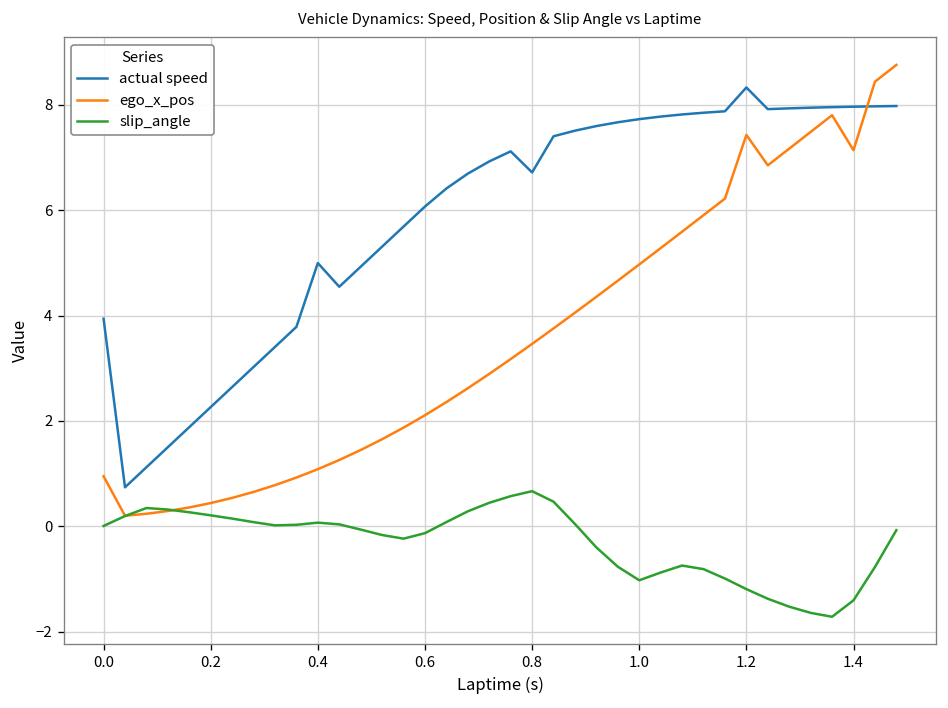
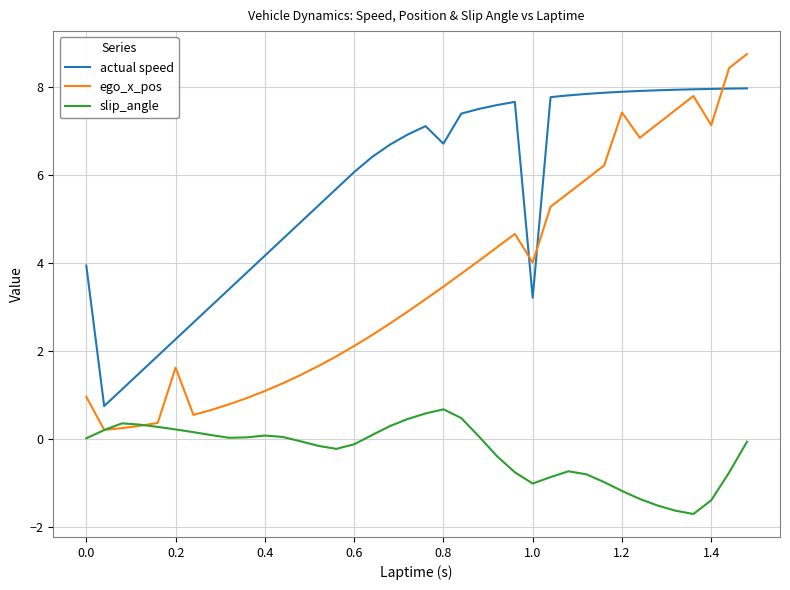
  {
    "actual speed": {
      "0.0": 3.9,
      "0.2": 2.3,
-     "0.4": 5.0,
+     "0.4": 4.2,
      "0.6": 6.1,
      "0.8": 6.7,
-     "1.0": 7.7,
-     "1.2": 8.3,
+     "1.0": 3.2,
+     "1.2": 7.9,
      "1.4": 8.0
    },
    "ego_x_pos": {
      "0.0": 1.0,
-     "0.2": 0.4,
+     "0.2": 1.6,
      "0.4": 1.1,
      "0.6": 2.1,
      "0.8": 3.5,
-     "1.0": 5.0,
+     "1.0": 4.0,
      "1.2": 7.4,
      "1.4": 7.1
    },
    "slip_angle": {
      "0.0": 0.0,
      "0.2": 0.2,
      "0.4": 0.1,
      "0.6": -0.1,
      "0.8": 0.7,
      "1.0": -1.0,
      "1.2": -1.2,
      "1.4": -1.4
    }
  }
